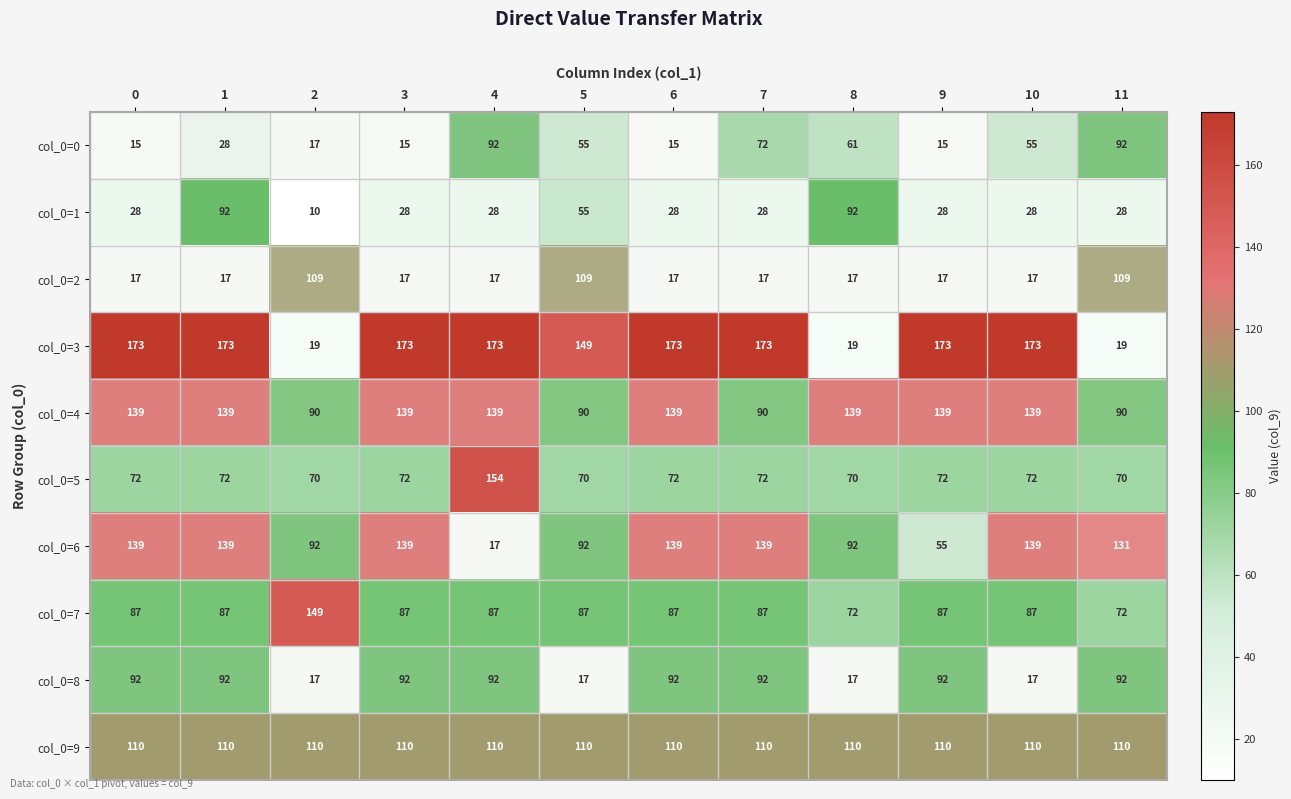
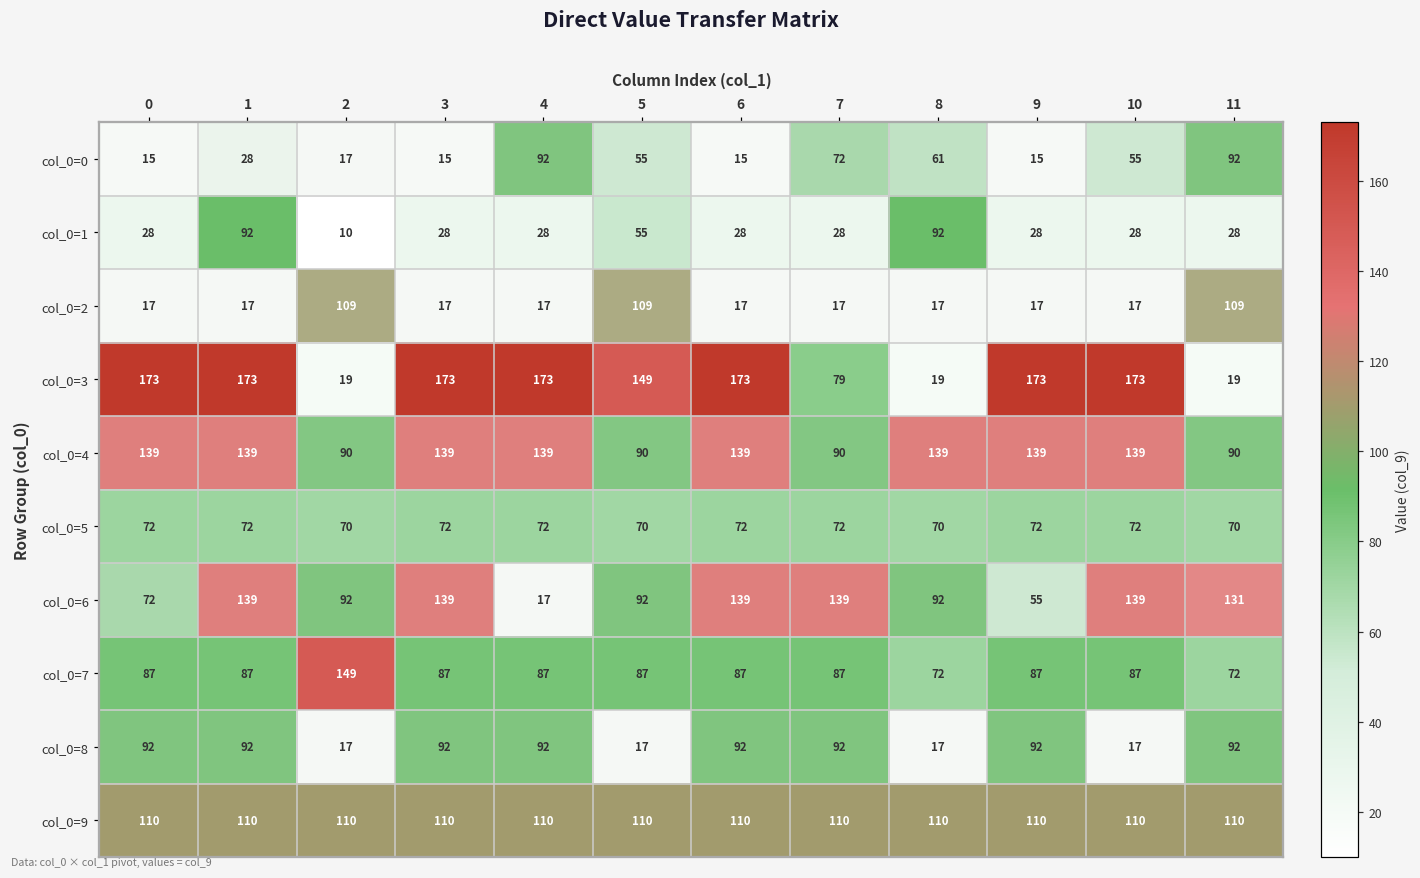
  {
    "col_0=0": {
      "0": 15,
      "1": 28,
      "2": 17,
      "3": 15,
      "4": 92,
      "5": 55,
      "6": 15,
      "7": 72,
      "8": 61,
      "9": 15,
      "10": 55,
      "11": 92
    },
    "col_0=1": {
      "0": 28,
      "1": 92,
      "2": 10,
      "3": 28,
      "4": 28,
      "5": 55,
      "6": 28,
      "7": 28,
      "8": 92,
      "9": 28,
      "10": 28,
      "11": 28
    },
    "col_0=2": {
      "0": 17,
      "1": 17,
      "2": 109,
      "3": 17,
      "4": 17,
      "5": 109,
      "6": 17,
      "7": 17,
      "8": 17,
      "9": 17,
      "10": 17,
      "11": 109
    },
    "col_0=3": {
      "0": 173,
      "1": 173,
      "2": 19,
      "3": 173,
      "4": 173,
      "5": 149,
      "6": 173,
-     "7": 173,
+     "7": 79,
      "8": 19,
      "9": 173,
      "10": 173,
      "11": 19
    },
    "col_0=4": {
      "0": 139,
      "1": 139,
      "2": 90,
      "3": 139,
      "4": 139,
      "5": 90,
      "6": 139,
      "7": 90,
      "8": 139,
      "9": 139,
      "10": 139,
      "11": 90
    },
    "col_0=5": {
      "0": 72,
      "1": 72,
      "2": 70,
      "3": 72,
-     "4": 154,
+     "4": 72,
      "5": 70,
      "6": 72,
      "7": 72,
      "8": 70,
      "9": 72,
      "10": 72,
      "11": 70
    },
    "col_0=6": {
-     "0": 139,
+     "0": 72,
      "1": 139,
      "2": 92,
      "3": 139,
      "4": 17,
      "5": 92,
      "6": 139,
      "7": 139,
      "8": 92,
      "9": 55,
      "10": 139,
      "11": 131
    },
    "col_0=7": {
      "0": 87,
      "1": 87,
      "2": 149,
      "3": 87,
      "4": 87,
      "5": 87,
      "6": 87,
      "7": 87,
      "8": 72,
      "9": 87,
      "10": 87,
      "11": 72
    },
    "col_0=8": {
      "0": 92,
      "1": 92,
      "2": 17,
      "3": 92,
      "4": 92,
      "5": 17,
      "6": 92,
      "7": 92,
      "8": 17,
      "9": 92,
      "10": 17,
      "11": 92
    },
    "col_0=9": {
      "0": 110,
      "1": 110,
      "2": 110,
      "3": 110,
      "4": 110,
      "5": 110,
      "6": 110,
      "7": 110,
      "8": 110,
      "9": 110,
      "10": 110,
      "11": 110
    }
  }
